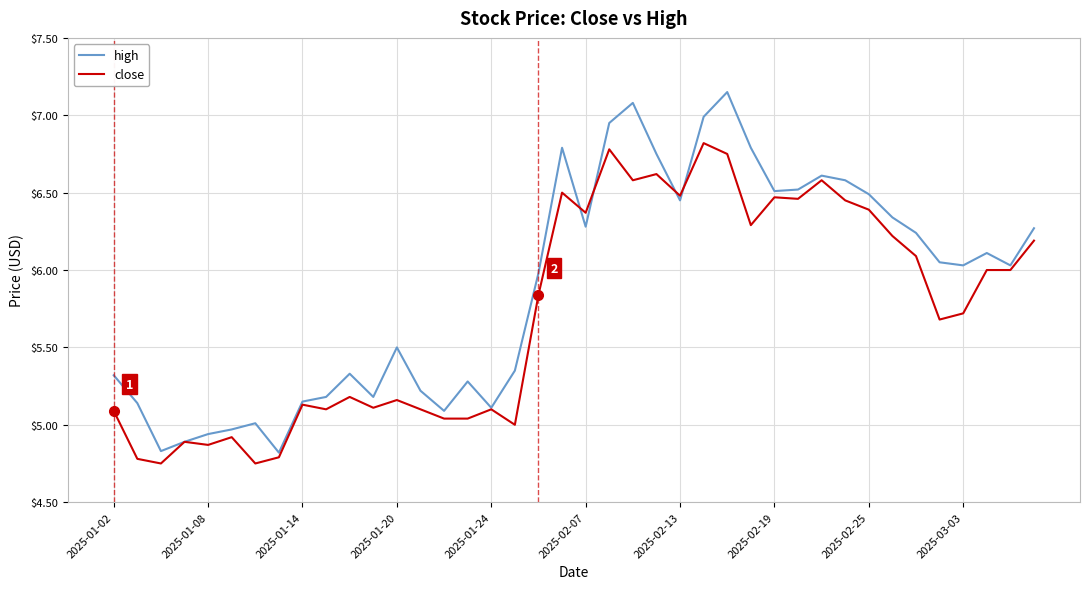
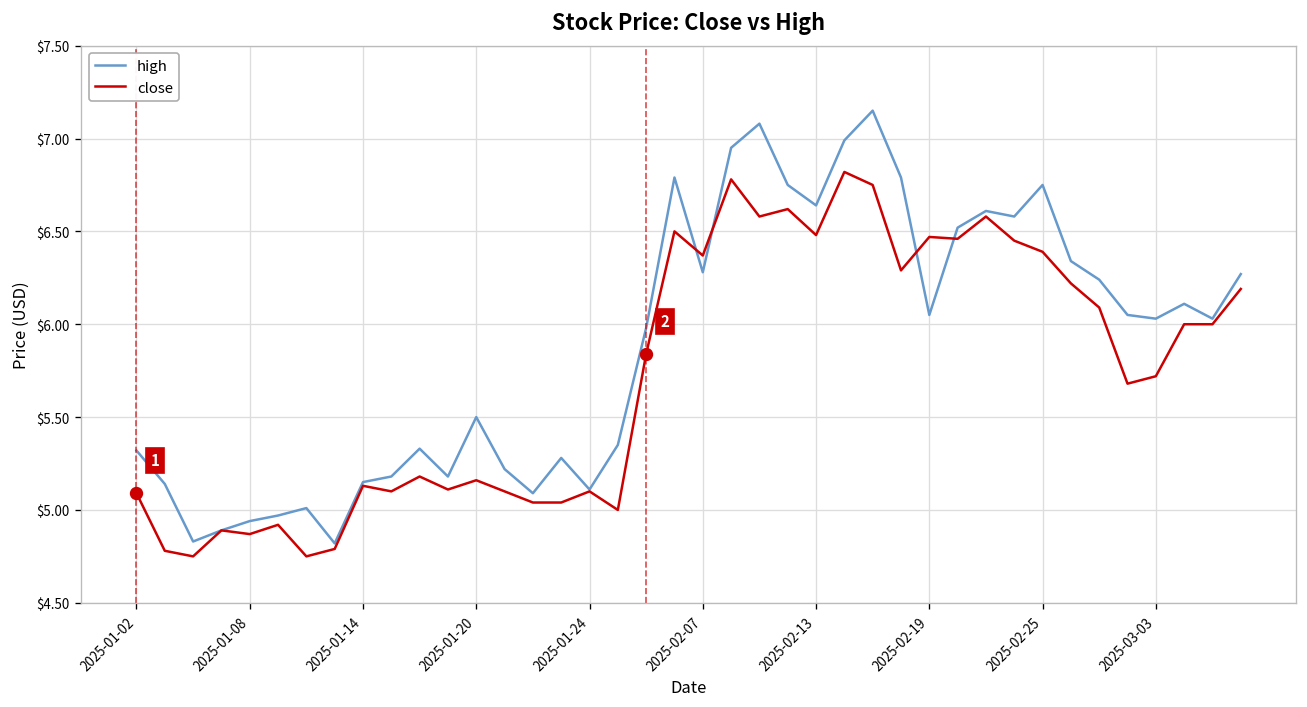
  {
    "high": {
      "2025-01-08": "$4.94",
      "2025-01-14": "$5.15",
      "2025-01-20": "$5.50",
      "2025-02-07": "$6.28",
-     "2025-02-13": "$6.45",
-     "2025-02-19": "$6.51",
-     "2025-02-25": "$6.49",
+     "2025-02-13": "$6.64",
+     "2025-02-19": "$6.05",
+     "2025-02-25": "$6.75",
      "2025-03-03": "$6.03"
    }
  }
